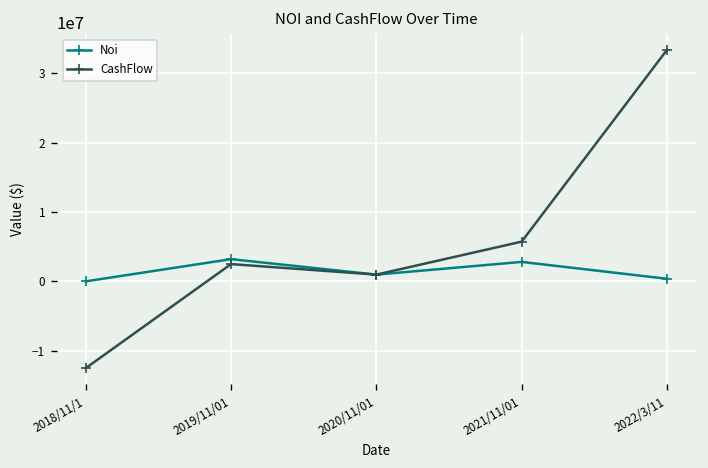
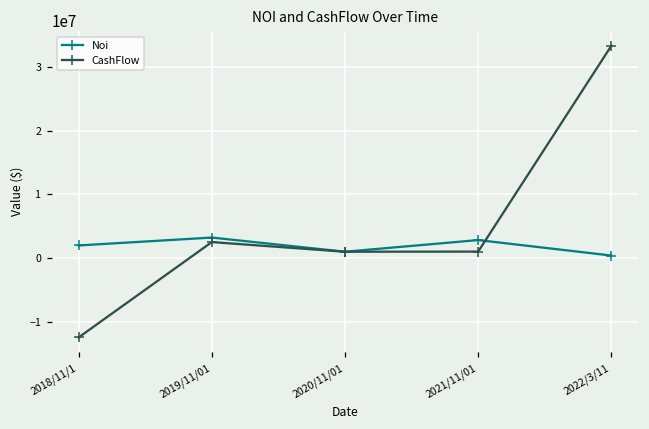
  {
    "Noi": {
-     "2018/11/1": 0,
+     "2018/11/1": 2000000,
      "2019/11/01": 3000000,
      "2021/11/01": 3000000,
      "2022/3/11": 0
    },
    "CashFlow": {
      "2018/11/1": -13000000,
      "2019/11/01": 2000000,
-     "2021/11/01": 6000000,
+     "2021/11/01": 1000000,
      "2022/3/11": 33000000
    }
  }
